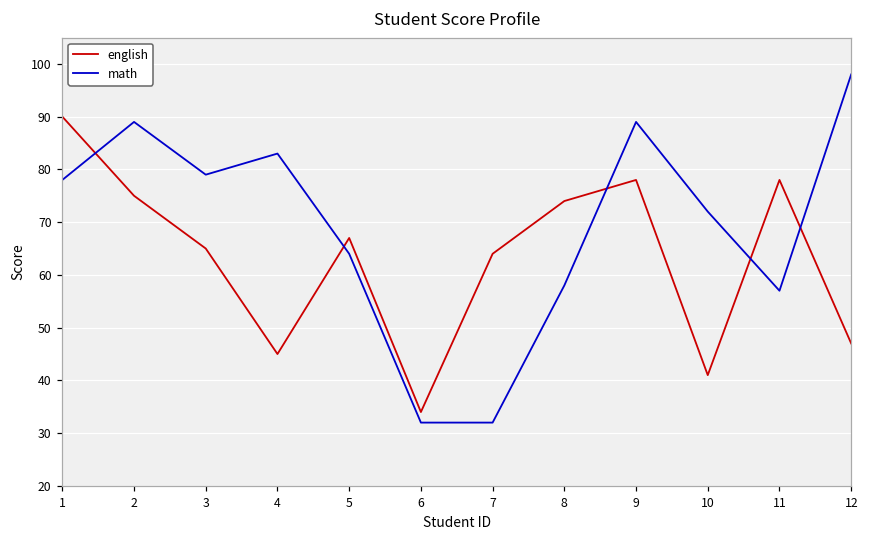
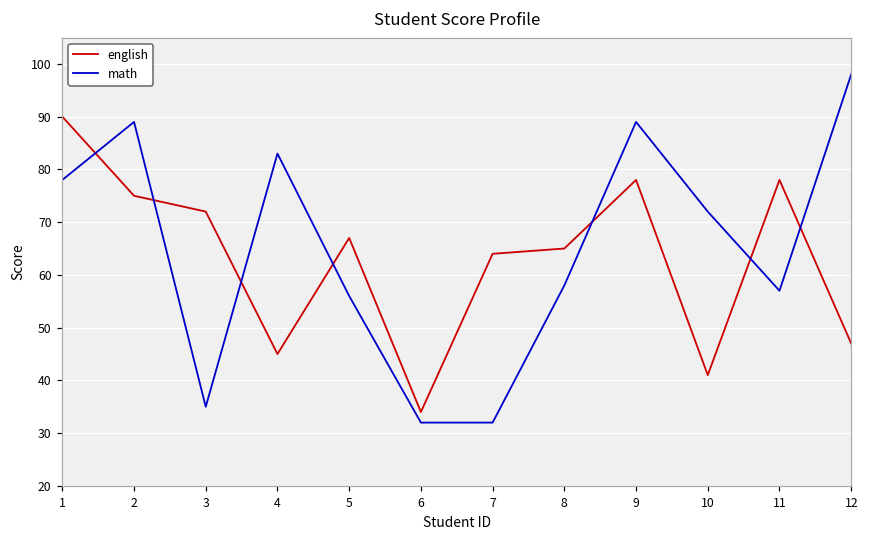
  {
    "english": {
      "1": 90,
      "2": 75,
-     "3": 65,
+     "3": 72,
      "4": 45,
      "5": 67,
      "6": 34,
      "7": 64,
-     "8": 74,
+     "8": 65,
      "9": 78,
      "10": 41,
      "11": 78,
      "12": 47
    },
    "math": {
      "1": 78,
      "2": 89,
-     "3": 79,
+     "3": 35,
      "4": 83,
-     "5": 64,
+     "5": 56,
      "6": 32,
      "7": 32,
      "8": 58,
      "9": 89,
      "10": 72,
      "11": 57,
      "12": 98
    }
  }
